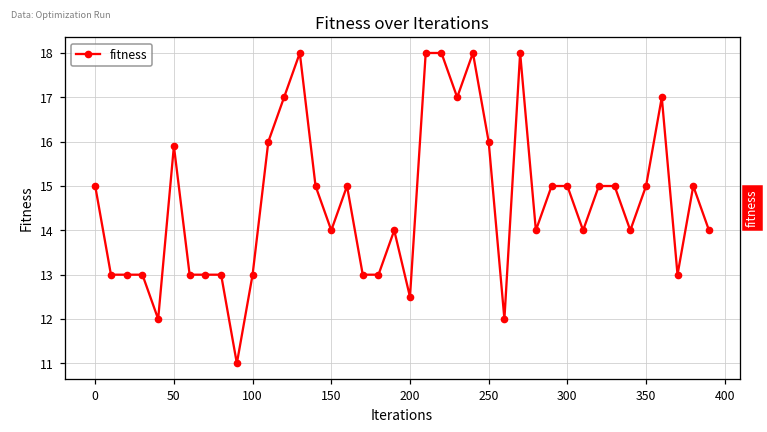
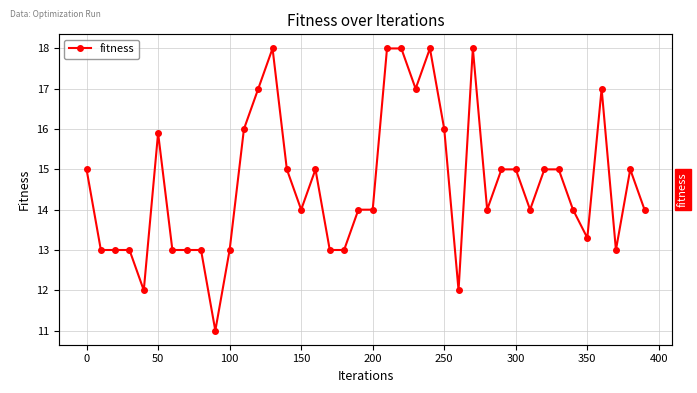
  {
    "0": 15.0,
    "50": 15.9,
    "100": 13.0,
    "150": 14.0,
-   "200": 12.5,
+   "200": 14.0,
    "250": 16.0,
    "300": 15.0,
-   "350": 15.0
+   "350": 13.3
  }
